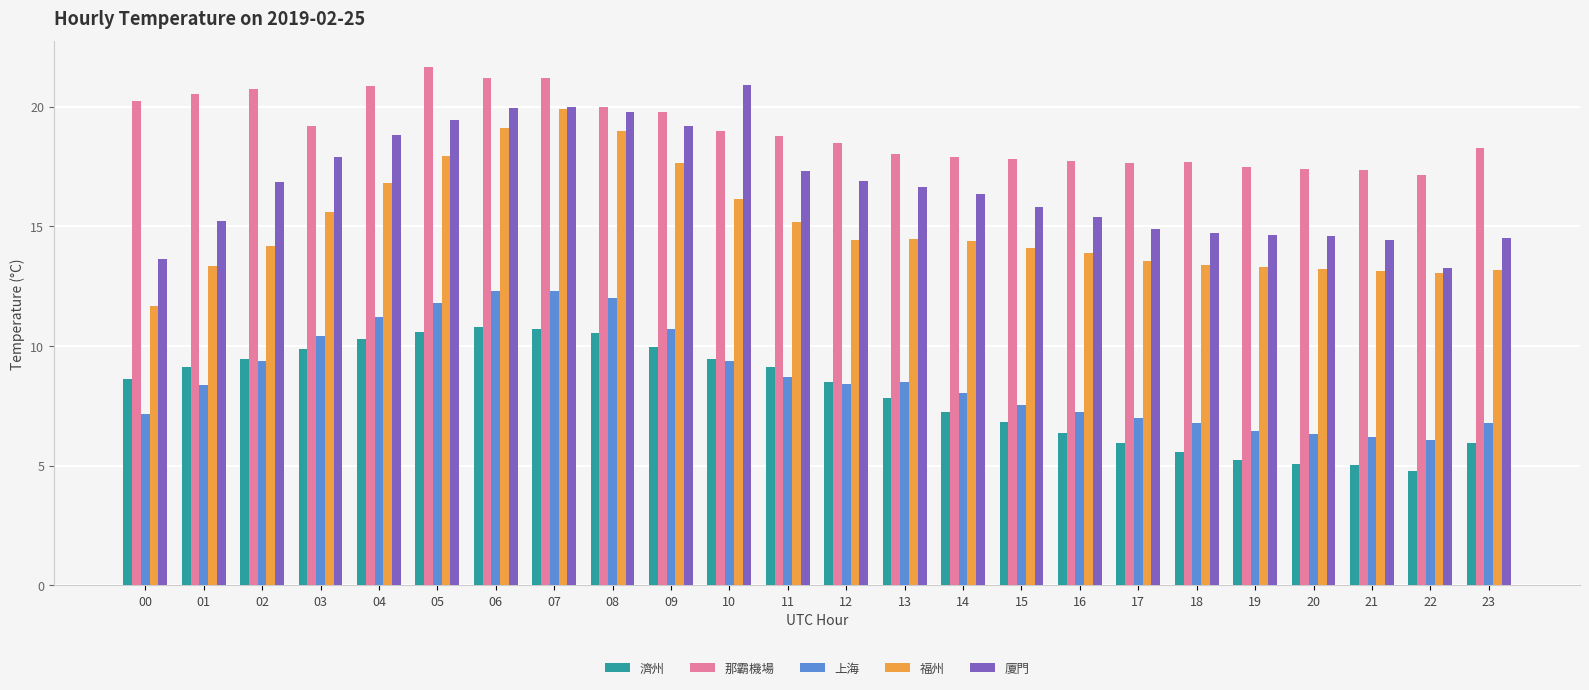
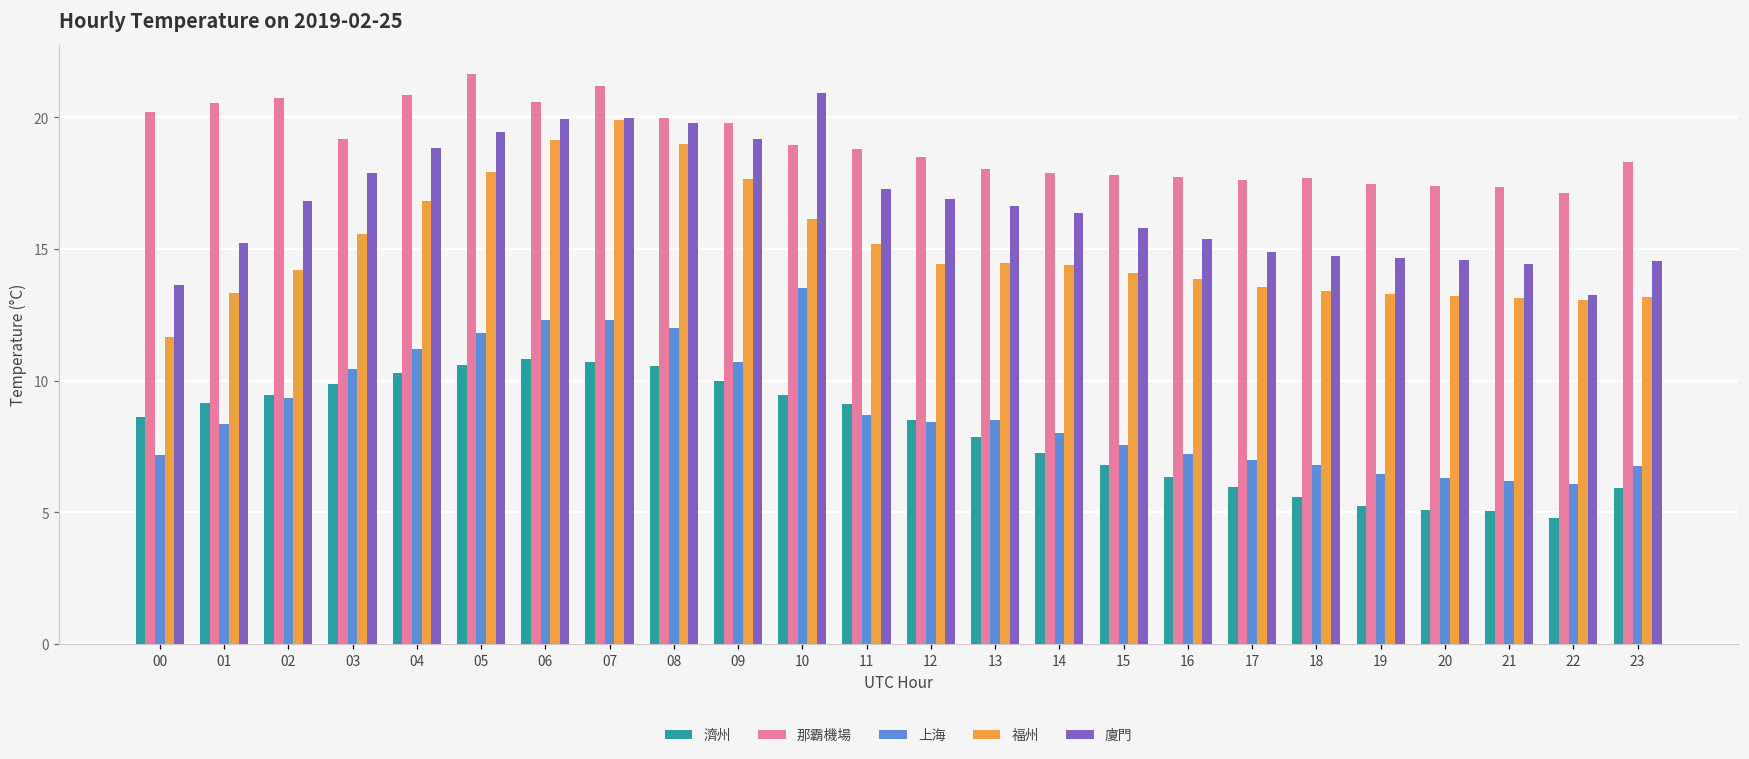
  {
    "濟州": {
      "00": 8.6,
      "01": 9.1,
      "02": 9.4,
      "03": 9.9,
      "04": 10.3,
      "05": 10.6,
      "06": 10.8,
      "07": 10.7,
      "08": 10.6,
      "09": 10.0,
      "10": 9.5,
      "11": 9.1,
      "12": 8.5,
      "13": 7.9,
      "14": 7.3,
      "15": 6.8,
      "16": 6.4,
      "17": 5.9,
      "18": 5.6,
      "19": 5.2,
      "20": 5.1,
      "21": 5.0,
      "22": 4.8,
      "23": 5.9
    },
    "那霸機場": {
      "00": 20.2,
      "01": 20.5,
      "02": 20.8,
      "03": 19.2,
      "04": 20.9,
      "05": 21.7,
-     "06": 21.2,
+     "06": 20.6,
      "07": 21.2,
      "08": 20.0,
      "09": 19.8,
      "10": 19.0,
      "11": 18.8,
      "12": 18.5,
      "13": 18.0,
      "14": 17.9,
      "15": 17.8,
      "16": 17.7,
      "17": 17.6,
      "18": 17.7,
      "19": 17.5,
      "20": 17.4,
      "21": 17.3,
      "22": 17.1,
      "23": 18.3
    },
    "上海": {
      "00": 7.2,
      "01": 8.4,
      "02": 9.4,
      "03": 10.4,
      "04": 11.2,
      "05": 11.8,
      "06": 12.3,
      "07": 12.3,
      "08": 12.0,
      "09": 10.7,
-     "10": 9.4,
+     "10": 13.5,
      "11": 8.7,
      "12": 8.4,
      "13": 8.5,
      "14": 8.0,
      "15": 7.6,
      "16": 7.2,
      "17": 7.0,
      "18": 6.8,
      "19": 6.4,
      "20": 6.3,
      "21": 6.2,
      "22": 6.1,
      "23": 6.8
    },
    "福州": {
      "00": 11.7,
      "01": 13.3,
      "02": 14.2,
      "03": 15.6,
      "04": 16.8,
      "05": 17.9,
      "06": 19.1,
      "07": 19.9,
      "08": 19.0,
      "09": 17.6,
      "10": 16.2,
      "11": 15.2,
      "12": 14.4,
      "13": 14.5,
      "14": 14.4,
      "15": 14.1,
      "16": 13.9,
      "17": 13.5,
      "18": 13.4,
      "19": 13.3,
      "20": 13.2,
      "21": 13.1,
      "22": 13.1,
      "23": 13.2
    },
    "廈門": {
      "00": 13.6,
      "01": 15.2,
      "02": 16.8,
      "03": 17.9,
      "04": 18.8,
      "05": 19.4,
      "06": 19.9,
      "07": 20.0,
      "08": 19.8,
      "09": 19.2,
      "10": 20.9,
      "11": 17.3,
      "12": 16.9,
      "13": 16.6,
      "14": 16.4,
      "15": 15.8,
      "16": 15.4,
      "17": 14.9,
      "18": 14.7,
      "19": 14.7,
      "20": 14.6,
      "21": 14.4,
      "22": 13.3,
      "23": 14.5
    }
  }
